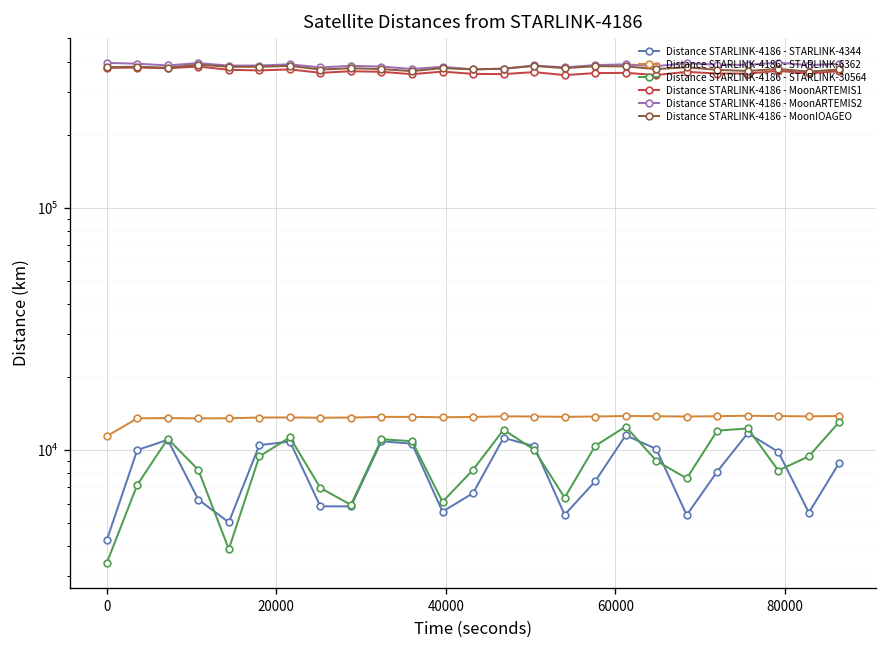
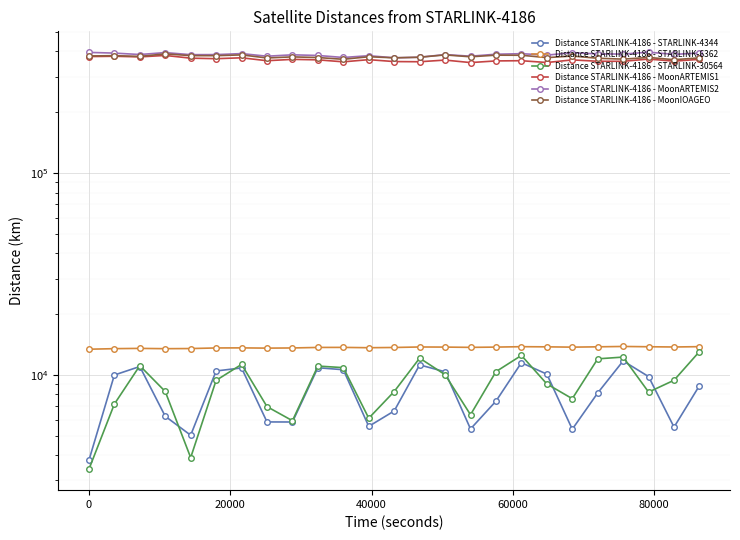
  {
    "Distance STARLINK-4186 - STARLINK-4344": {
-     "0": 4200
+     "0": 3800
    },
    "Distance STARLINK-4186 - STARLINK-6362": {
-     "0": 11000
+     "0": 13000
    },
    "Distance STARLINK-4186 - STARLINK-30564": {
      "0": 3400
    },
    "Distance STARLINK-4186 - MoonARTEMIS2": {
      "0": 400000
    }
  }
